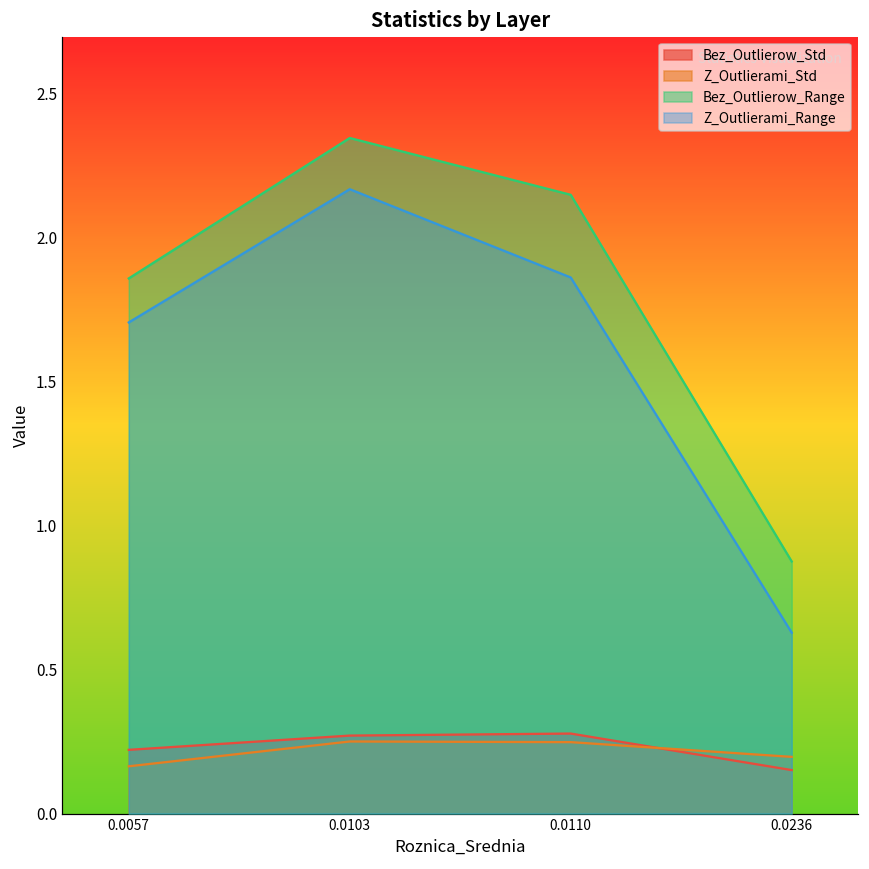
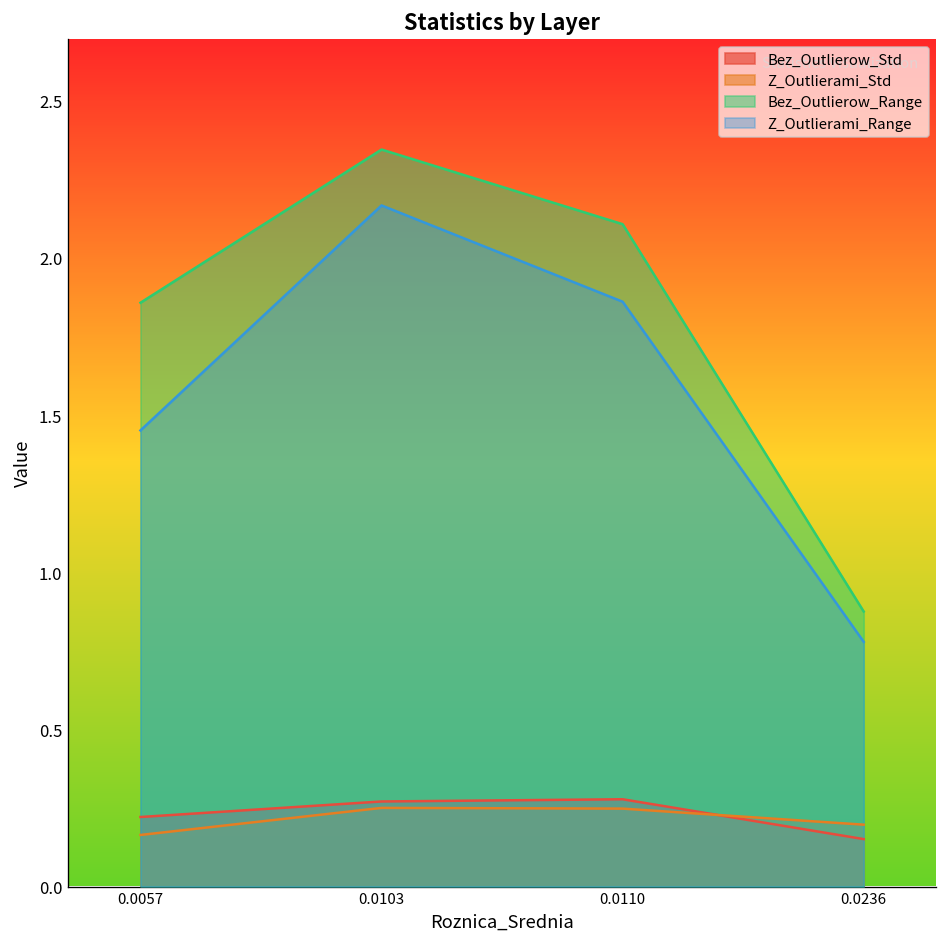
  {
    "Bez_Outlierow_Range": {
      "0.0057": 1.86,
      "0.0103": 2.34,
-     "0.0110": 2.15,
+     "0.0110": 2.11,
      "0.0236": 0.87
    },
    "Z_Outlierami_Range": {
-     "0.0057": 1.70,
+     "0.0057": 1.45,
      "0.0103": 2.17,
      "0.0110": 1.86,
-     "0.0236": 0.63
+     "0.0236": 0.78
    }
  }
